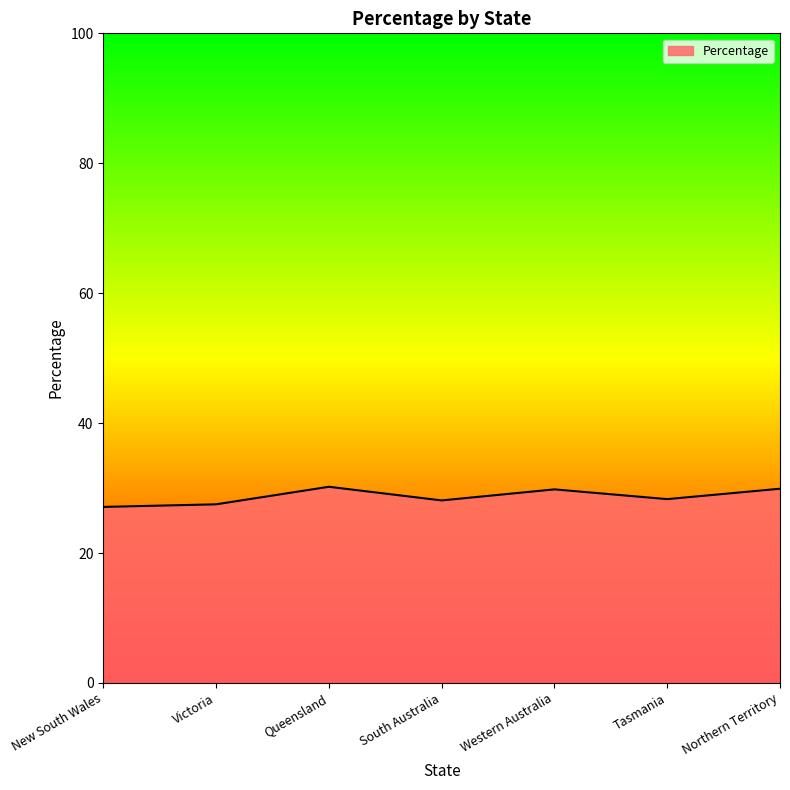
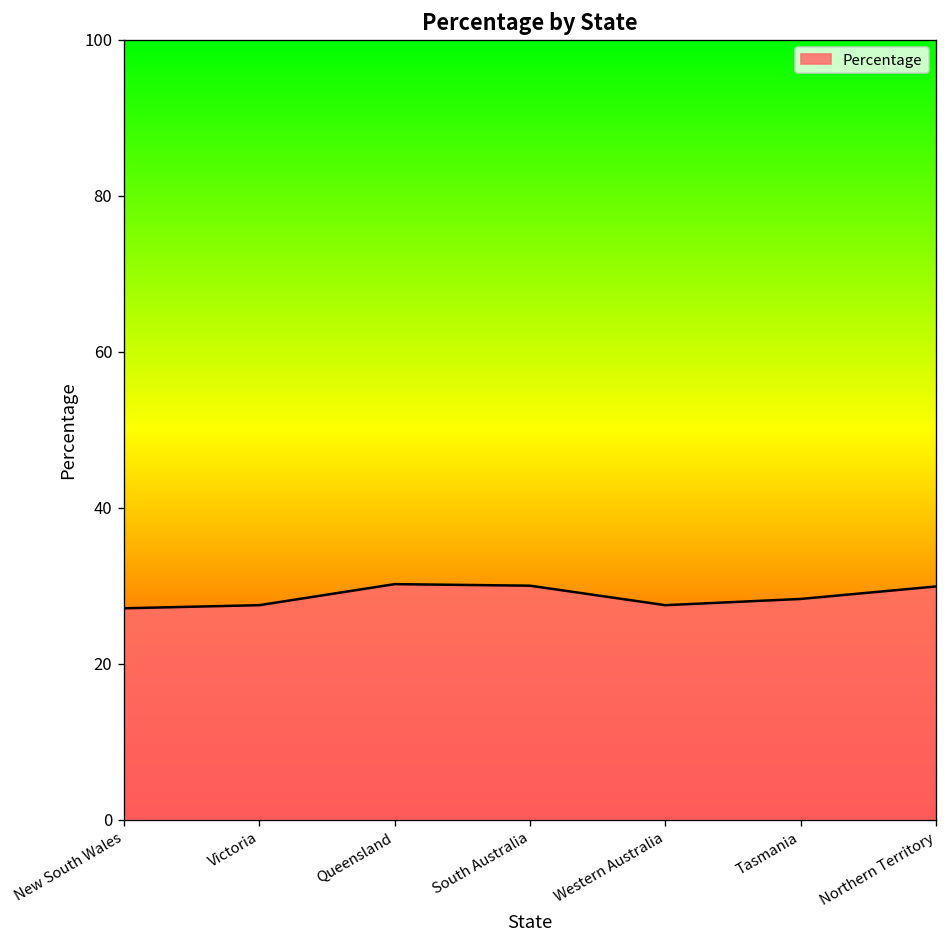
  {
    "New South Wales": 27,
    "Victoria": 28,
    "Queensland": 30,
-   "South Australia": 28,
-   "Western Australia": 30,
+   "South Australia": 30,
+   "Western Australia": 28,
    "Tasmania": 28,
    "Northern Territory": 30
  }
